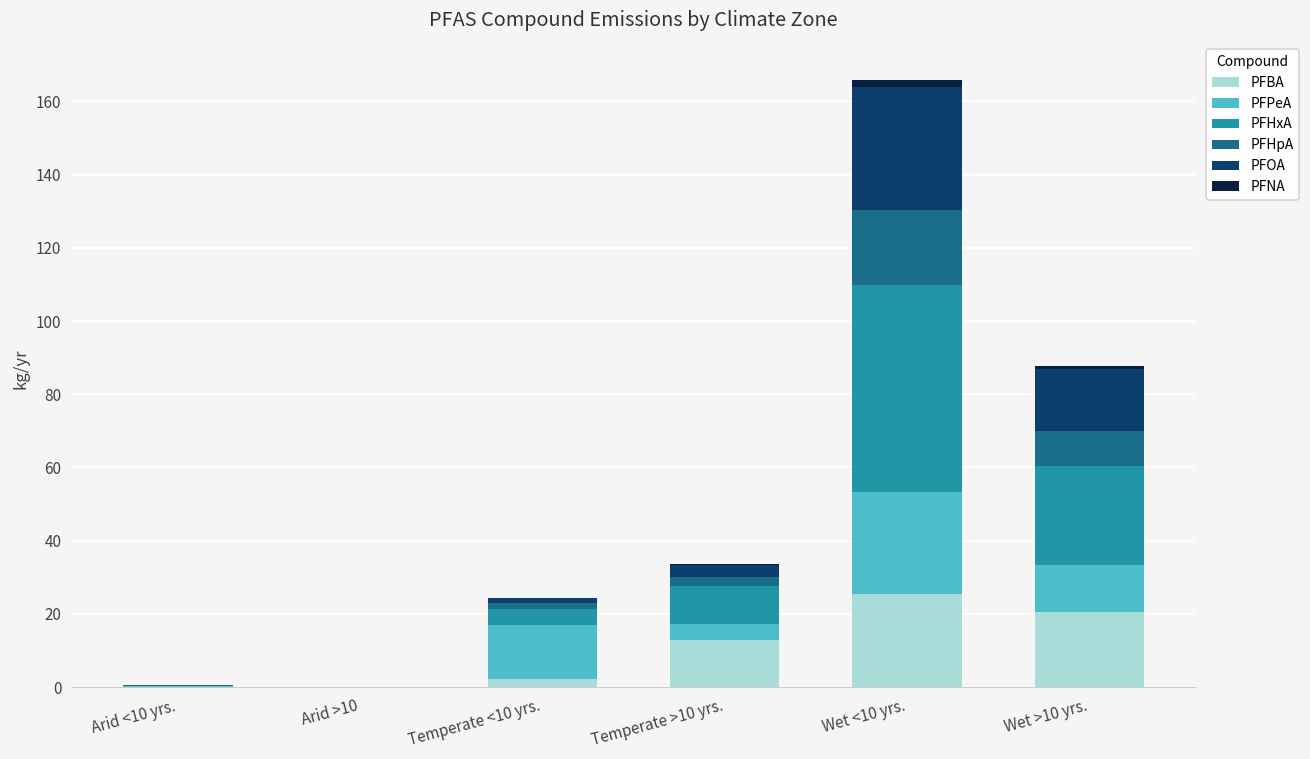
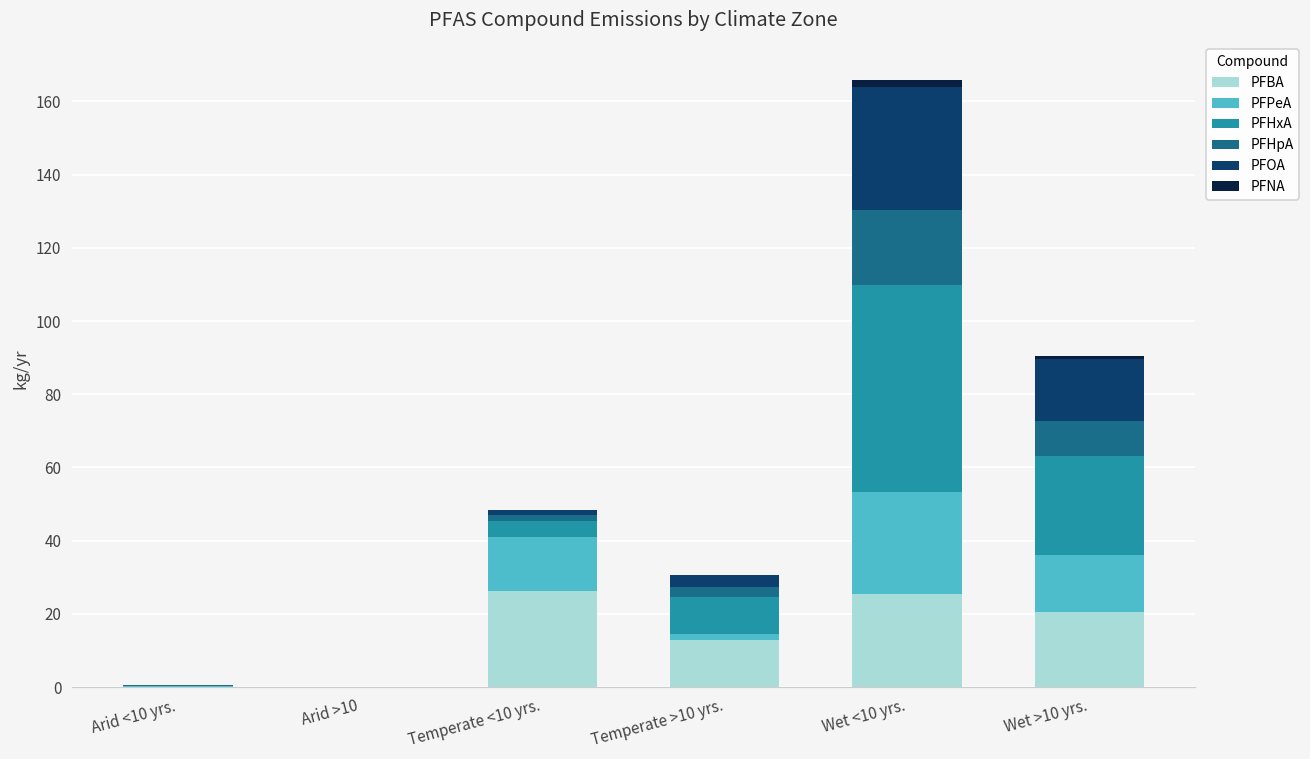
  {
    "PFBA": {
-     "Temperate <10 yrs.": 2,
+     "Temperate <10 yrs.": 26,
      "Temperate >10 yrs.": 13,
      "Wet <10 yrs.": 25,
      "Wet >10 yrs.": 21
    },
    "PFPeA": {
      "Temperate <10 yrs.": 15,
-     "Temperate >10 yrs.": 4,
+     "Temperate >10 yrs.": 2,
      "Wet <10 yrs.": 28,
-     "Wet >10 yrs.": 13
+     "Wet >10 yrs.": 15
    }
  }
